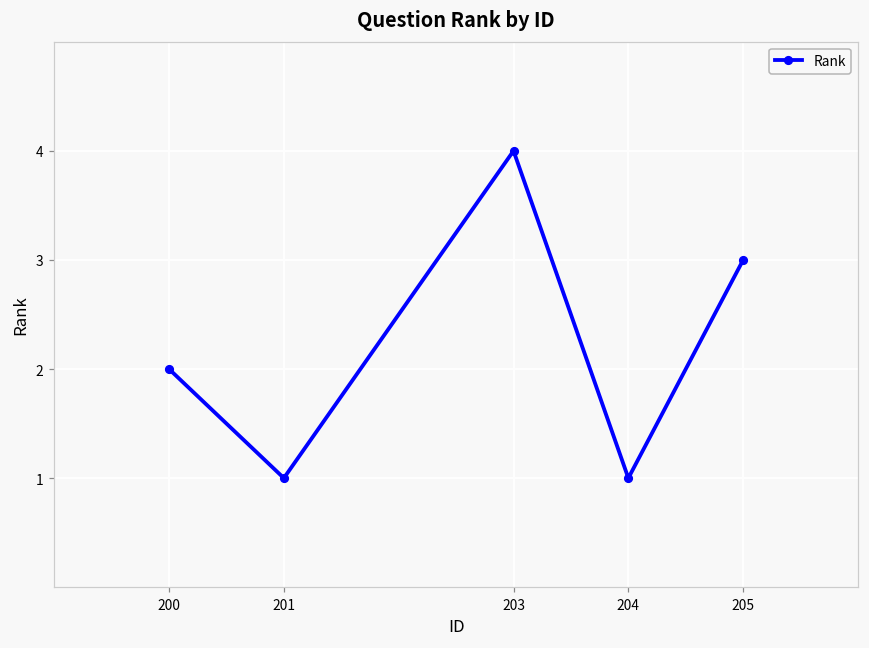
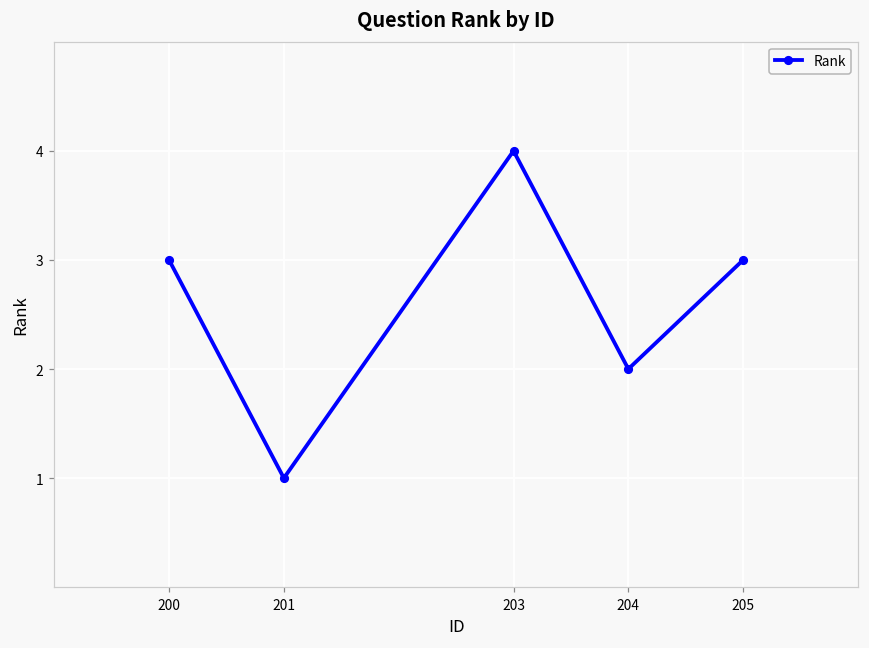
  {
-   "200": 2,
+   "200": 3,
    "201": 1,
    "203": 4,
-   "204": 1,
+   "204": 2,
    "205": 3
  }
